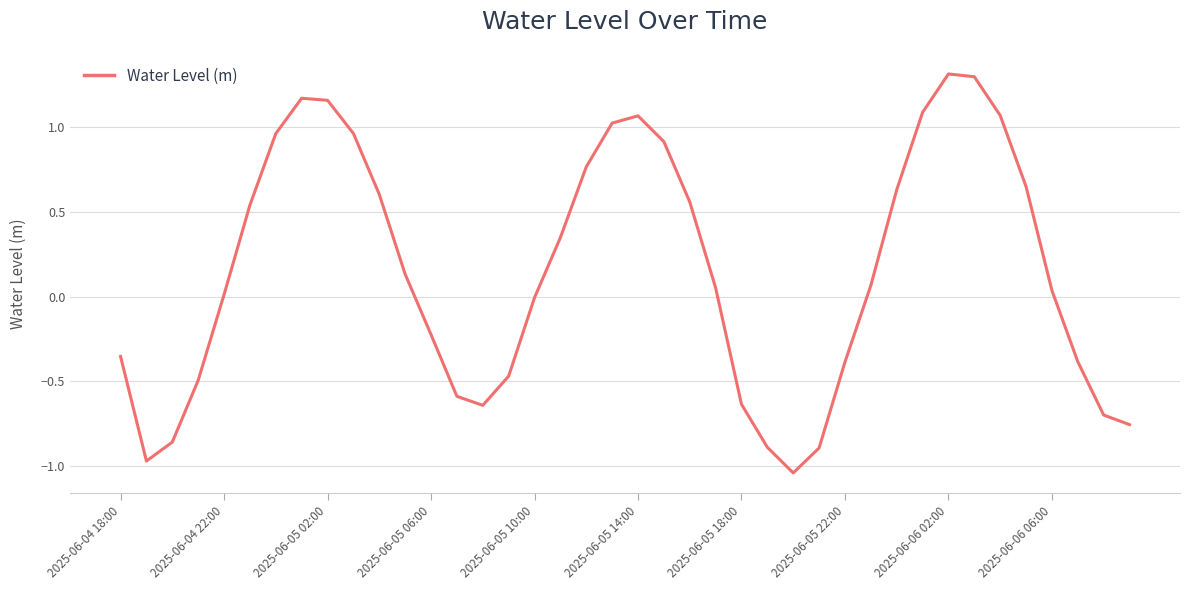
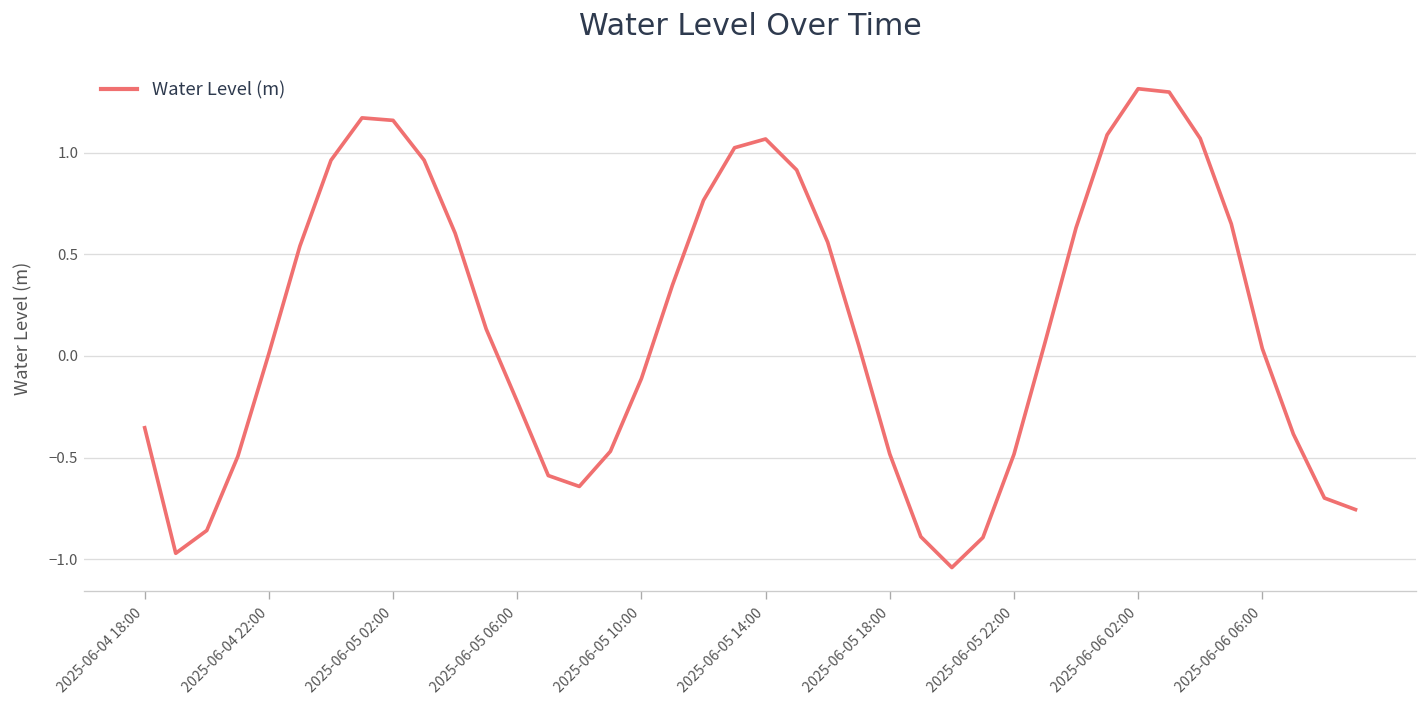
  {
    "2025-06-04 18:00": -0.35,
    "2025-06-04 22:00": 0.01,
    "2025-06-05 02:00": 1.16,
    "2025-06-05 06:00": -0.22,
-   "2025-06-05 10:00": -0.01,
+   "2025-06-05 10:00": -0.11,
    "2025-06-05 14:00": 1.07,
-   "2025-06-05 18:00": -0.64,
-   "2025-06-05 22:00": -0.39,
+   "2025-06-05 18:00": -0.48,
+   "2025-06-05 22:00": -0.48,
    "2025-06-06 02:00": 1.31,
    "2025-06-06 06:00": 0.04
  }
